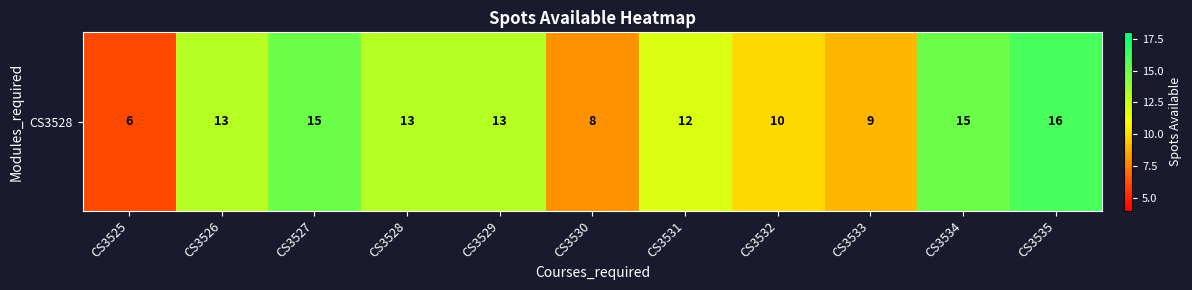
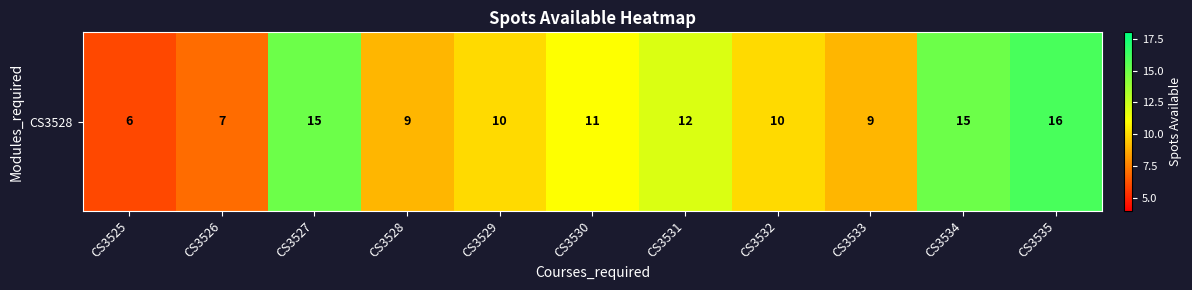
  {
    "CS3528": {
      "CS3525": 6,
-     "CS3526": 13,
+     "CS3526": 7,
      "CS3527": 15,
-     "CS3528": 13,
-     "CS3529": 13,
-     "CS3530": 8,
+     "CS3528": 9,
+     "CS3529": 10,
+     "CS3530": 11,
      "CS3531": 12,
      "CS3532": 10,
      "CS3533": 9,
      "CS3534": 15,
      "CS3535": 16
    }
  }
